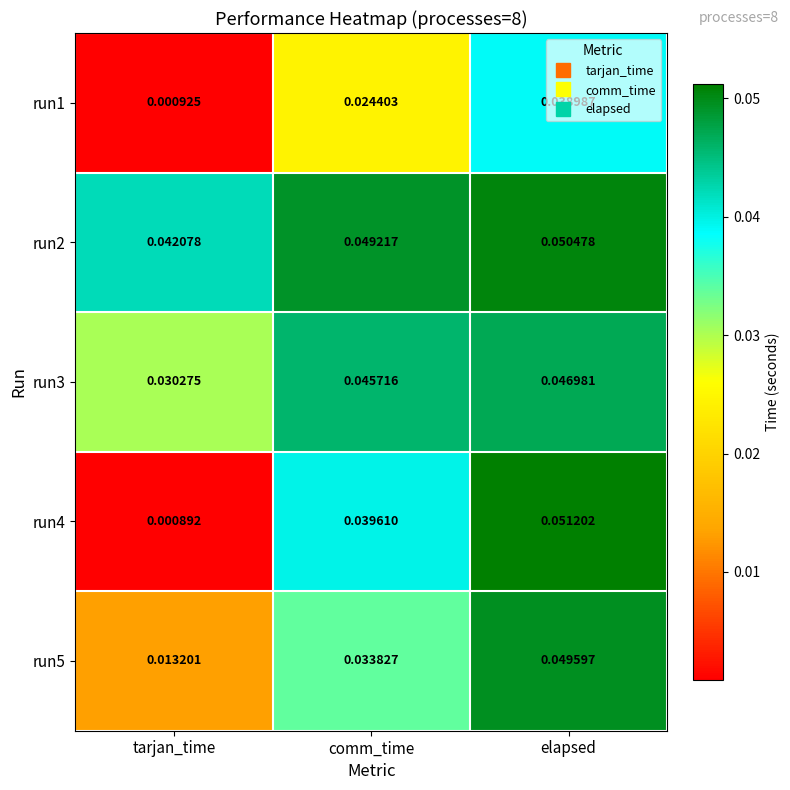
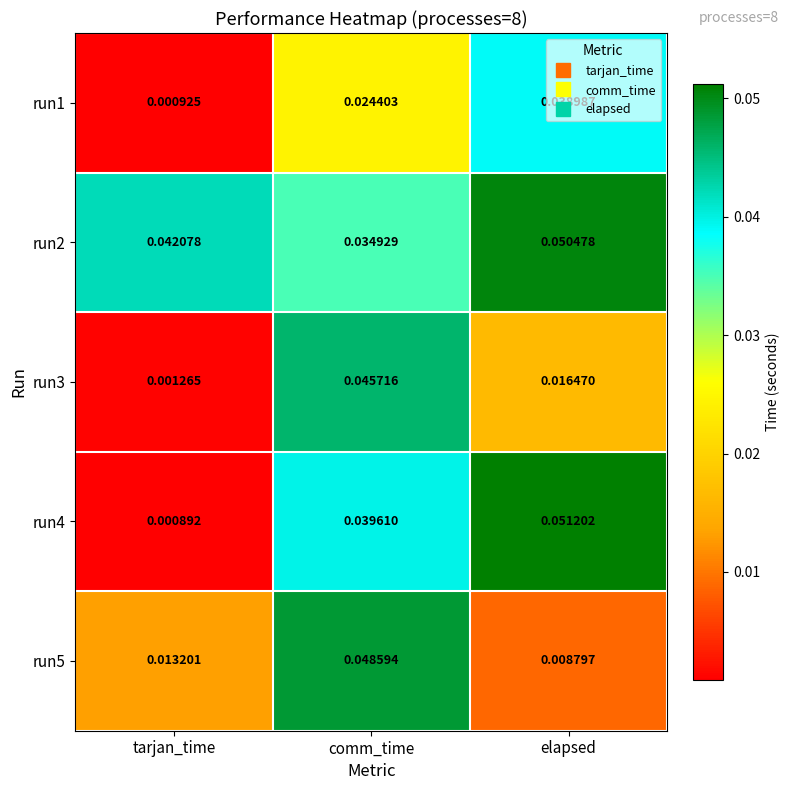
  {
    "run1": {
      "tarjan_time": 0.000925,
      "comm_time": 0.024403
    },
    "run2": {
      "tarjan_time": 0.042078,
-     "comm_time": 0.049217,
+     "comm_time": 0.034929,
      "elapsed": 0.050478
    },
    "run3": {
-     "tarjan_time": 0.030275,
+     "tarjan_time": 0.001265,
      "comm_time": 0.045716,
-     "elapsed": 0.046981
+     "elapsed": 0.016470
    },
    "run4": {
      "tarjan_time": 0.000892,
      "comm_time": 0.039610,
      "elapsed": 0.051202
    },
    "run5": {
      "tarjan_time": 0.013201,
-     "comm_time": 0.033827,
-     "elapsed": 0.049597
+     "comm_time": 0.048594,
+     "elapsed": 0.008797
    }
  }
